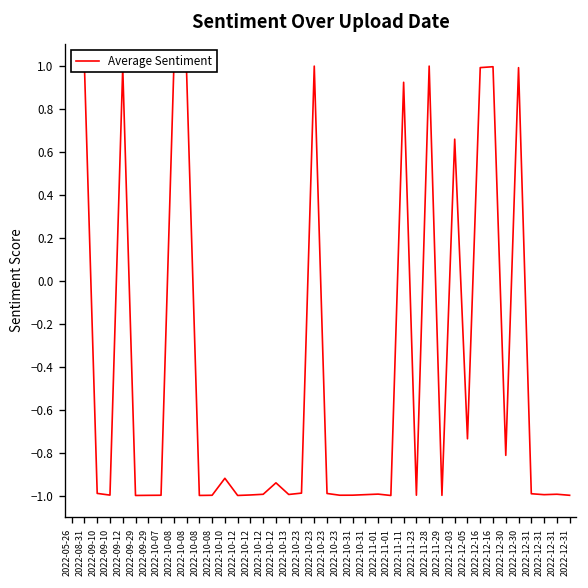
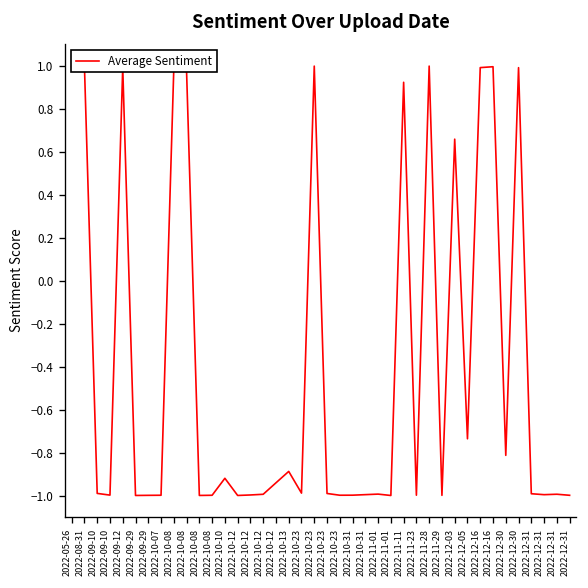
  {
    "2022-10-07": -1.00,
    "2022-10-10": -0.92,
-   "2022-10-13": -0.99,
+   "2022-10-13": -0.89,
    "2022-11-11": 0.92,
    "2022-11-23": -1.00,
    "2022-11-28": 1.00,
    "2022-11-29": -1.00,
    "2022-12-03": 0.66,
    "2022-12-05": -0.74
  }
